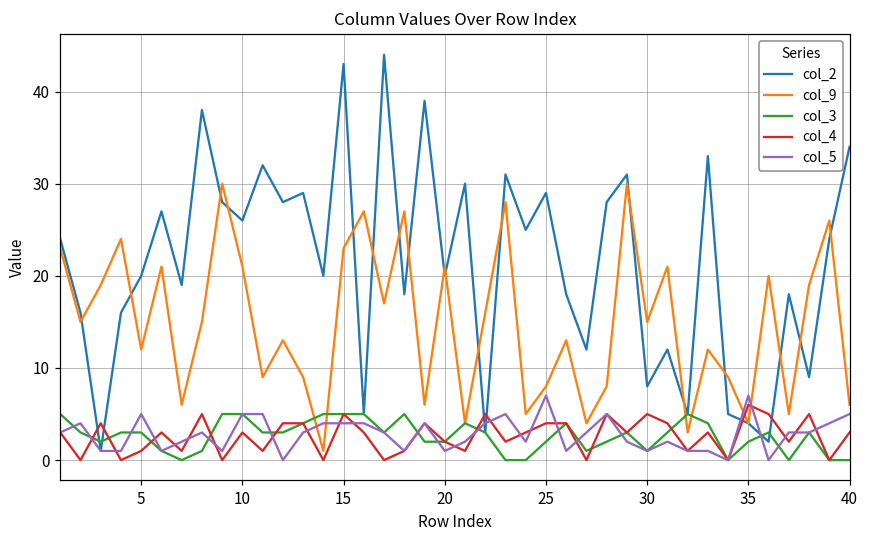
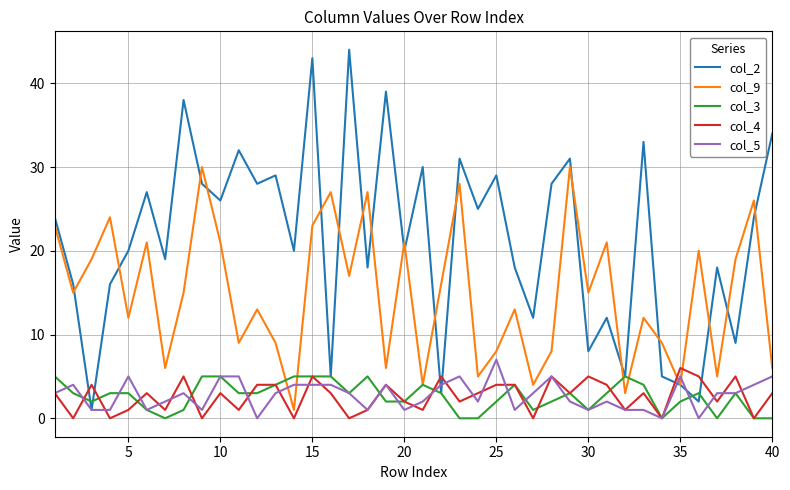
  {
    "col_2": {
      "5": 20,
      "10": 26,
      "15": 43,
      "20": 20,
      "25": 29,
      "30": 8,
      "40": 34
    },
    "col_9": {
      "5": 12,
      "10": 21,
      "15": 23,
      "20": 21,
      "25": 8,
      "30": 15,
      "40": 6
    },
    "col_3": {
      "5": 3,
      "25": 2,
      "35": 2,
      "40": 0
    },
    "col_4": {
      "5": 1,
      "10": 3,
      "25": 4,
      "30": 5,
      "35": 6,
      "40": 3
    },
    "col_5": {
      "5": 5,
      "15": 4,
      "20": 1,
      "25": 7,
-     "35": 7,
+     "35": 5,
      "40": 5
    }
  }
